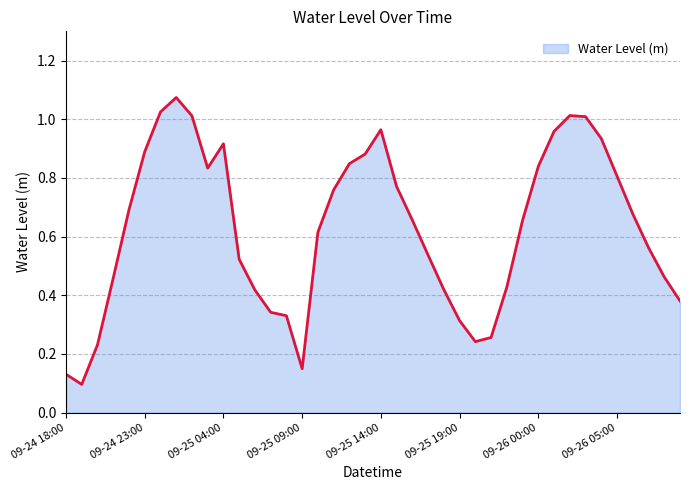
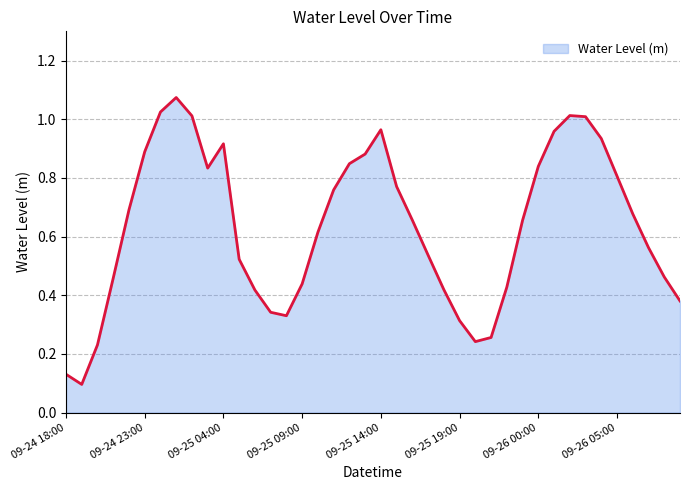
  {
    "09-24 18:00": 0.13,
    "09-24 23:00": 0.89,
    "09-25 04:00": 0.92,
-   "09-25 09:00": 0.15,
+   "09-25 09:00": 0.44,
    "09-25 14:00": 0.96,
    "09-25 19:00": 0.31,
    "09-26 00:00": 0.84,
    "09-26 05:00": 0.81
  }
